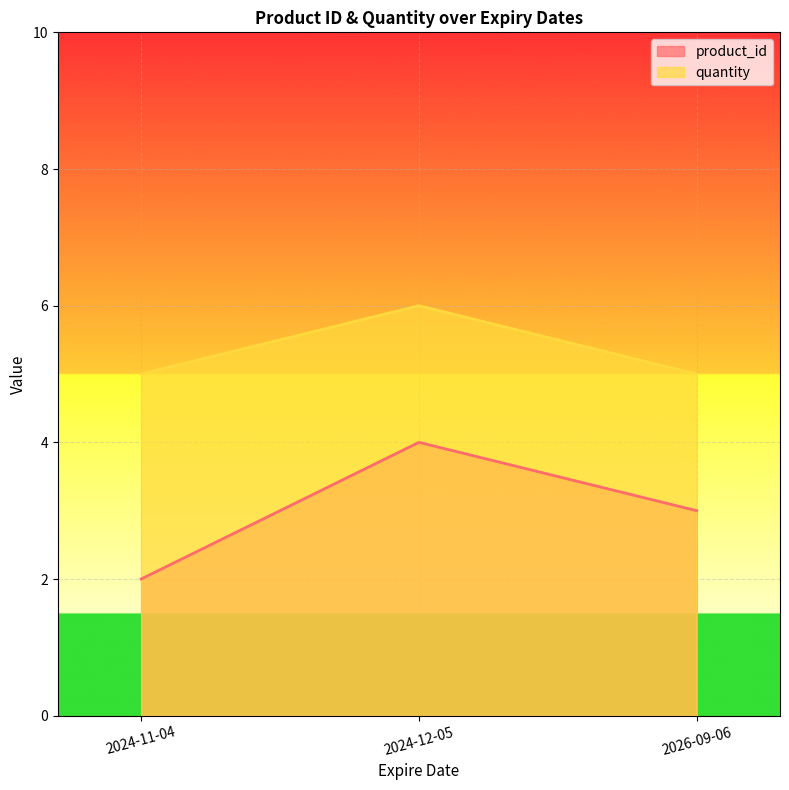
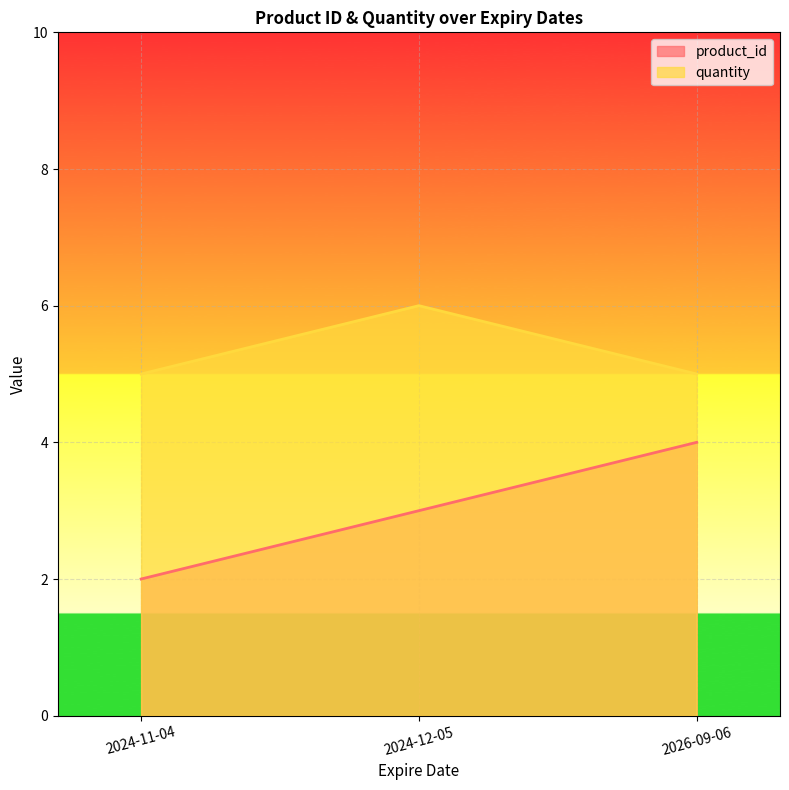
  {
    "product_id": {
      "2024-11-04": 2,
-     "2024-12-05": 4,
-     "2026-09-06": 3
+     "2024-12-05": 3,
+     "2026-09-06": 4
    },
    "quantity": {
      "2024-11-04": 5,
      "2024-12-05": 6,
      "2026-09-06": 5
    }
  }
